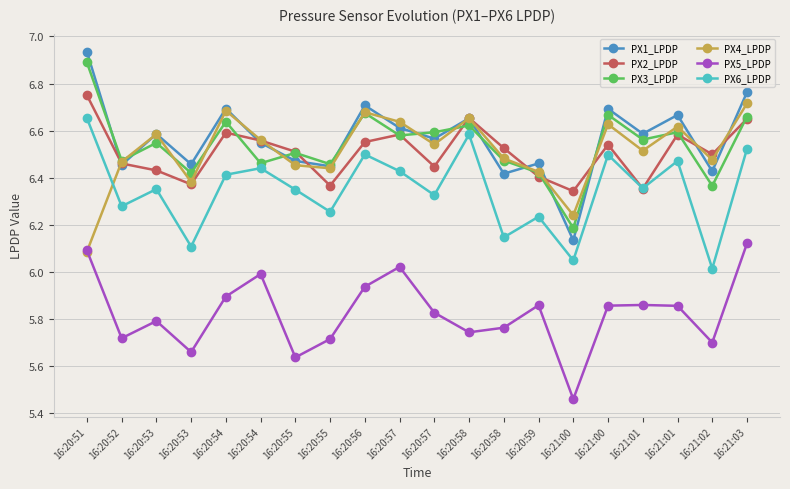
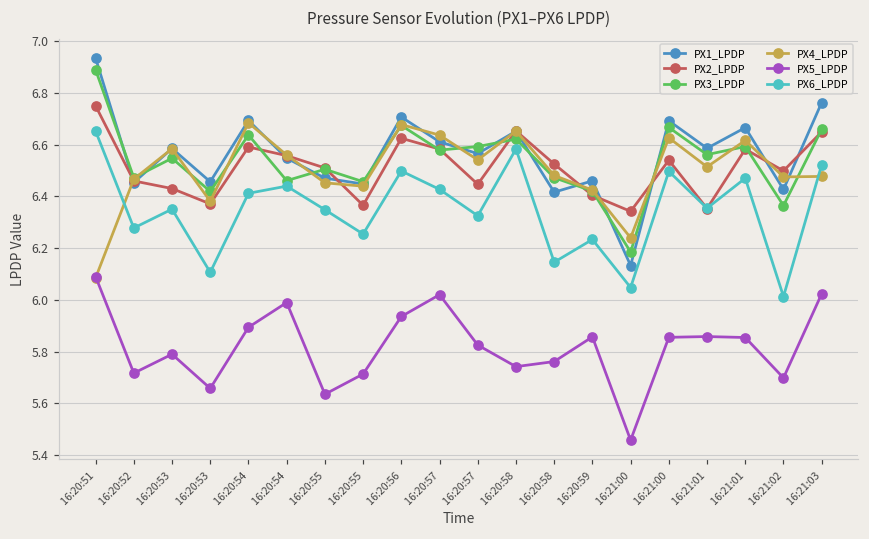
  {
    "PX2_LPDP": {
      "16:20:51": 6.75,
-     "16:20:56": 6.55,
+     "16:20:56": 6.62,
      "16:20:59": 6.40,
      "16:21:02": 6.50
    },
    "PX3_LPDP": {
      "16:20:51": 6.89,
      "16:21:02": 6.36
    },
    "PX4_LPDP": {
      "16:21:02": 6.48,
-     "16:21:03": 6.72
+     "16:21:03": 6.48
    },
    "PX5_LPDP": {
      "16:20:52": 5.72,
      "16:20:56": 5.94,
      "16:20:59": 5.86,
      "16:21:02": 5.70,
-     "16:21:03": 6.12
+     "16:21:03": 6.02
    }
  }
